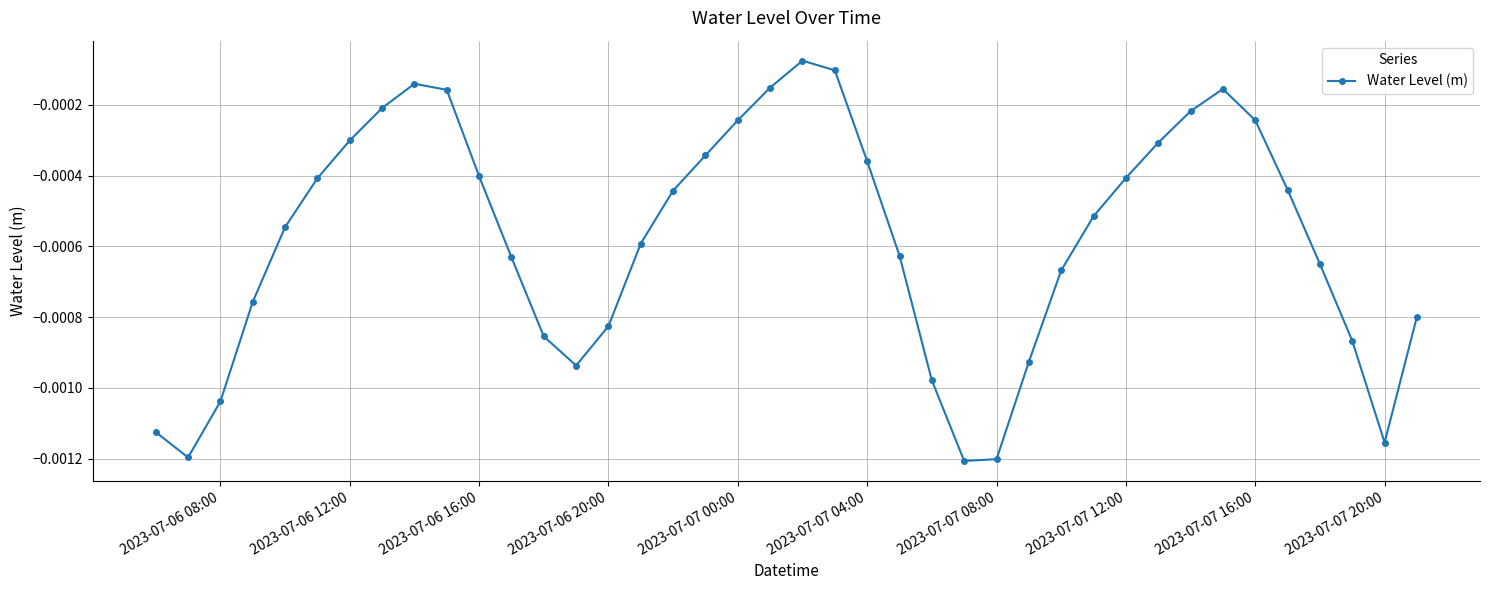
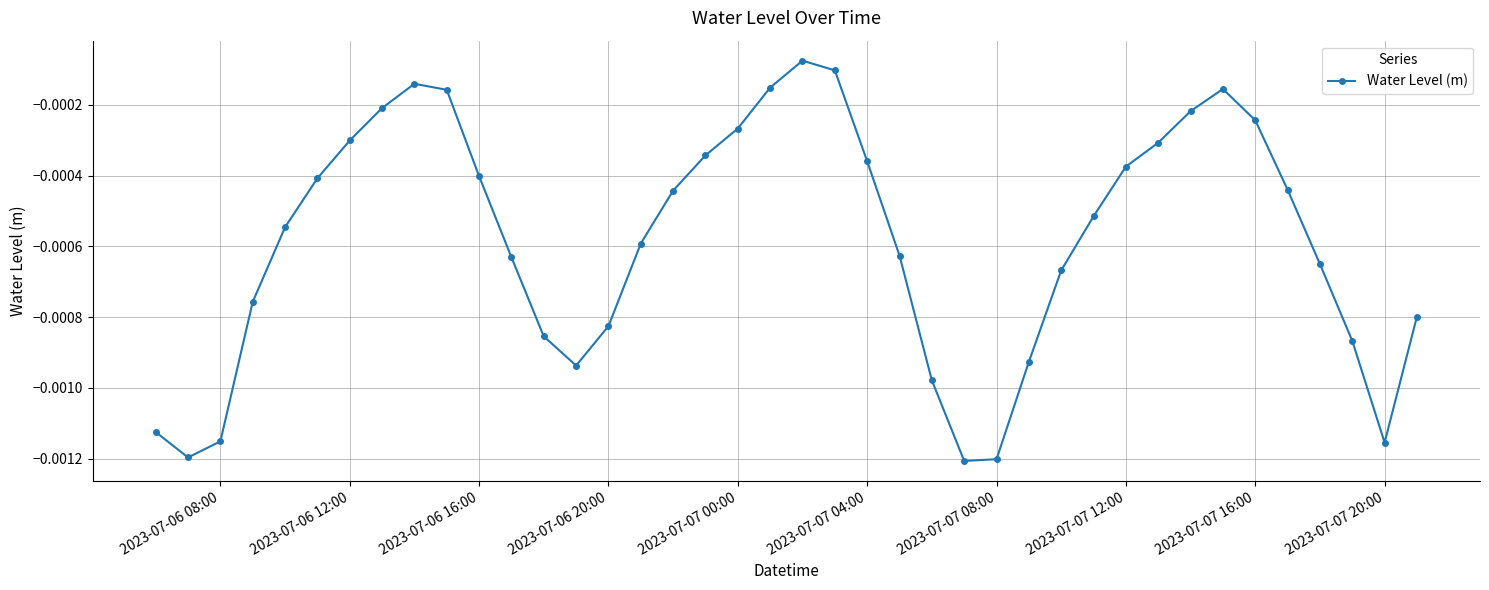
  {
-   "2023-07-06 08:00": -0.00104,
+   "2023-07-06 08:00": -0.00115,
    "2023-07-06 12:00": -0.00030,
    "2023-07-06 16:00": -0.00040,
    "2023-07-06 20:00": -0.00083,
-   "2023-07-07 00:00": -0.00024,
+   "2023-07-07 00:00": -0.00027,
    "2023-07-07 04:00": -0.00036,
    "2023-07-07 08:00": -0.00120,
-   "2023-07-07 12:00": -0.00041,
+   "2023-07-07 12:00": -0.00037,
    "2023-07-07 16:00": -0.00024,
    "2023-07-07 20:00": -0.00115
  }
